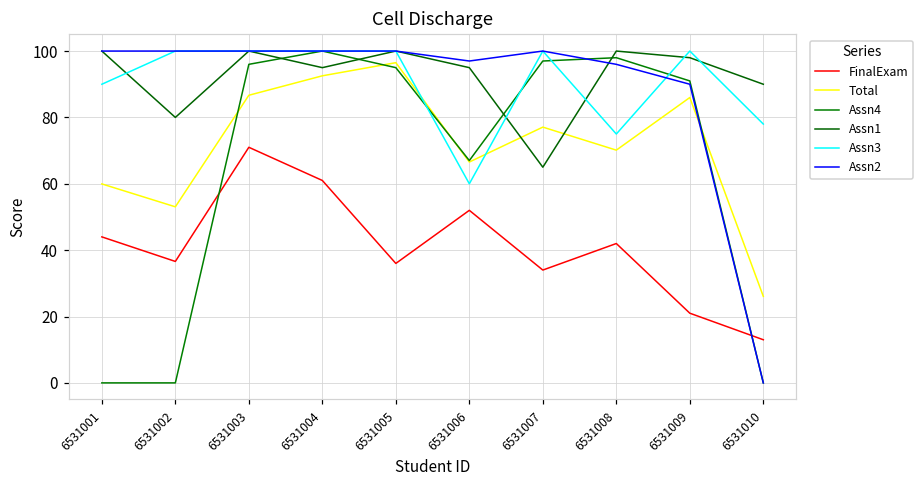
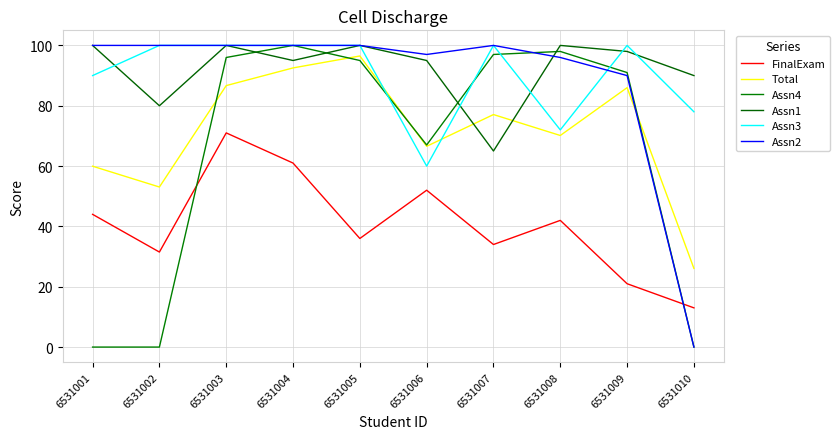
  {
    "FinalExam": {
      "6531001": 44,
-     "6531002": 37,
+     "6531002": 32,
      "6531003": 71,
      "6531004": 61,
      "6531005": 36,
      "6531006": 52,
      "6531007": 34,
      "6531008": 42,
      "6531009": 21,
      "6531010": 13
    },
    "Total": {
      "6531001": 60,
      "6531002": 53,
      "6531003": 87,
      "6531004": 93,
      "6531005": 97,
      "6531007": 77,
      "6531008": 70,
      "6531009": 86,
      "6531010": 26
    },
    "Assn3": {
      "6531001": 90,
      "6531006": 60,
-     "6531008": 75,
+     "6531008": 72,
      "6531009": 100,
      "6531010": 78
    },
    "Assn2": {
      "6531006": 97,
      "6531008": 96,
      "6531009": 90
    }
  }
